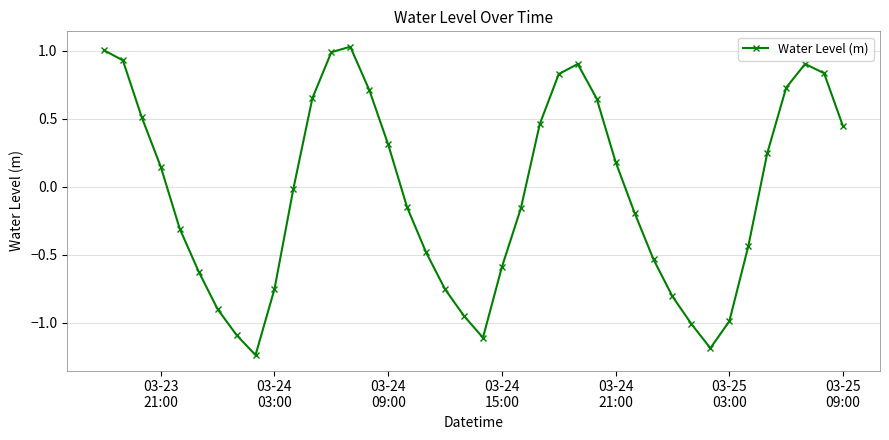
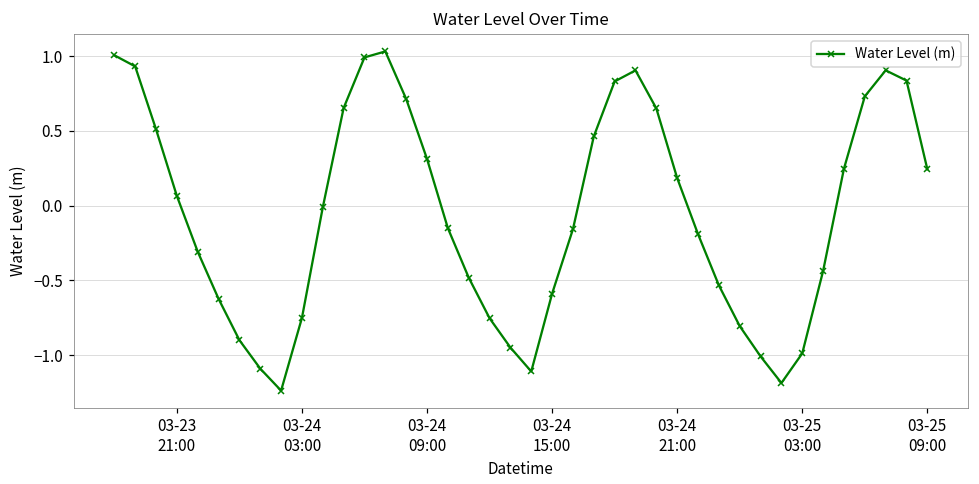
  {
-   "03-23 21:00": 0.15,
+   "03-23 21:00": 0.06,
    "03-24 03:00": -0.75,
    "03-24 09:00": 0.31,
    "03-24 15:00": -0.59,
    "03-24 21:00": 0.18,
    "03-25 03:00": -0.99,
-   "03-25 09:00": 0.44
+   "03-25 09:00": 0.24
  }
